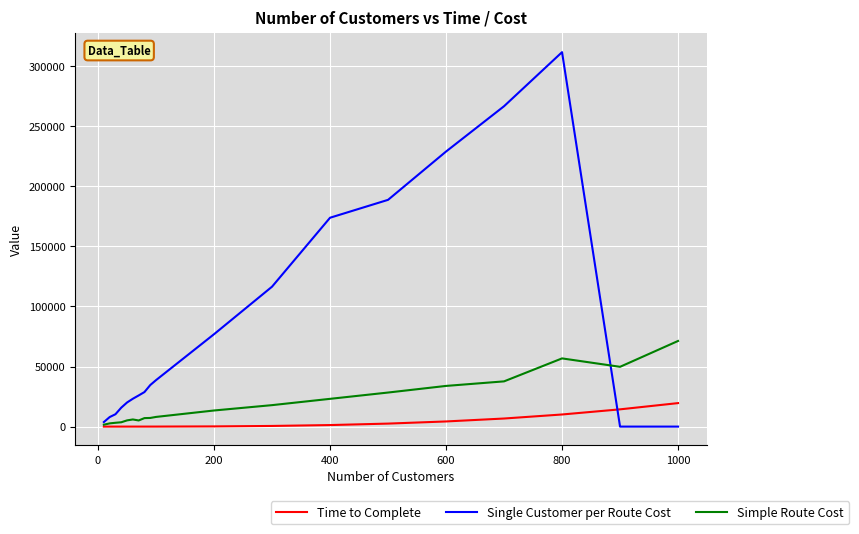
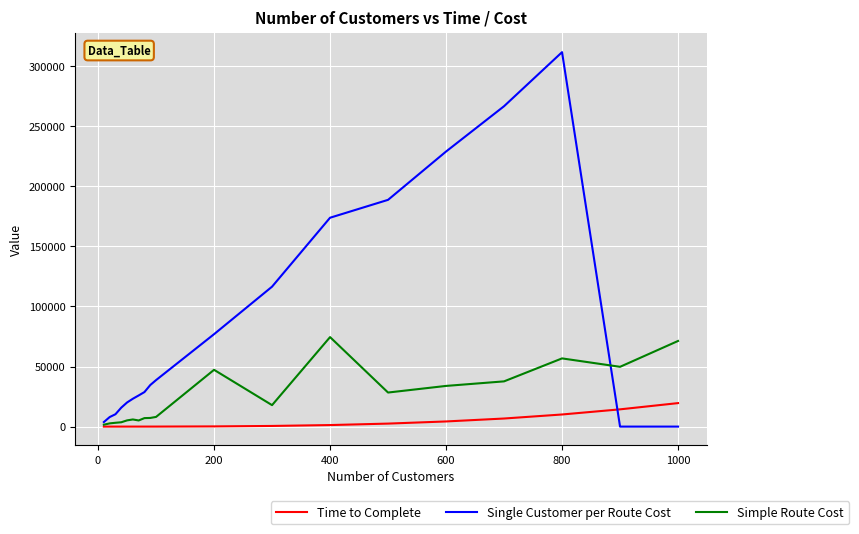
  {
    "Time to Complete": {
      "200": 0,
      "400": 1000,
      "600": 4000,
      "800": 10000,
      "1000": 20000
    },
    "Single Customer per Route Cost": {
      "200": 77000,
      "400": 174000,
      "600": 229000,
      "800": 312000,
      "1000": 0
    },
    "Simple Route Cost": {
-     "200": 13000,
-     "400": 23000,
+     "200": 47000,
+     "400": 74000,
      "600": 34000,
      "800": 57000,
      "1000": 71000
    }
  }
